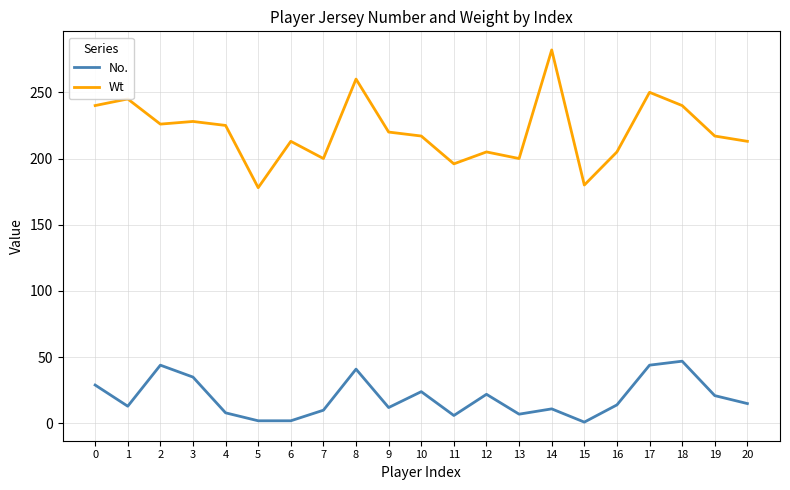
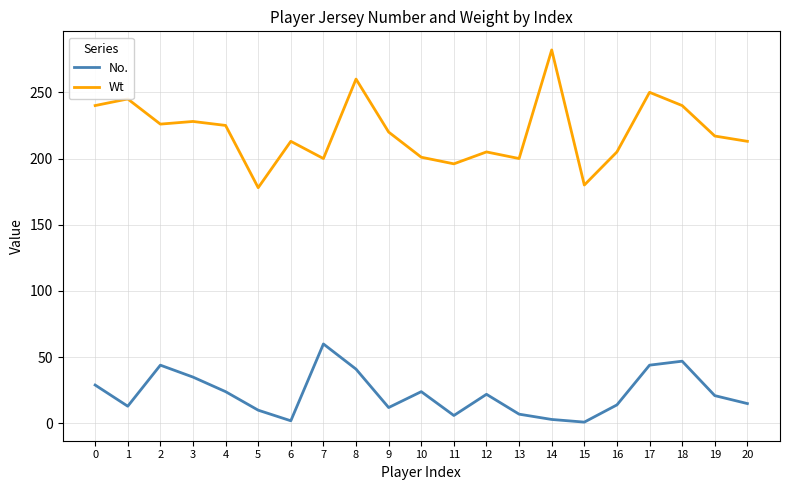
  {
    "No.": {
      "0": 29,
      "1": 13,
      "2": 44,
      "3": 35,
-     "4": 8,
-     "5": 2,
+     "4": 24,
+     "5": 10,
      "6": 2,
-     "7": 10,
+     "7": 60,
      "8": 41,
      "9": 12,
      "10": 24,
      "11": 6,
      "12": 22,
      "13": 7,
-     "14": 11,
+     "14": 3,
      "15": 1,
      "16": 14,
      "17": 44,
      "18": 47,
      "19": 21,
      "20": 15
    },
    "Wt": {
      "0": 240,
      "2": 226,
      "3": 228,
      "4": 225,
      "5": 178,
      "6": 213,
      "7": 200,
      "8": 260,
      "9": 220,
-     "10": 217,
+     "10": 201,
      "11": 196,
      "12": 205,
      "13": 200,
      "14": 282,
      "15": 180,
      "16": 205,
      "17": 250,
      "18": 240,
      "19": 217,
      "20": 213
    }
  }
